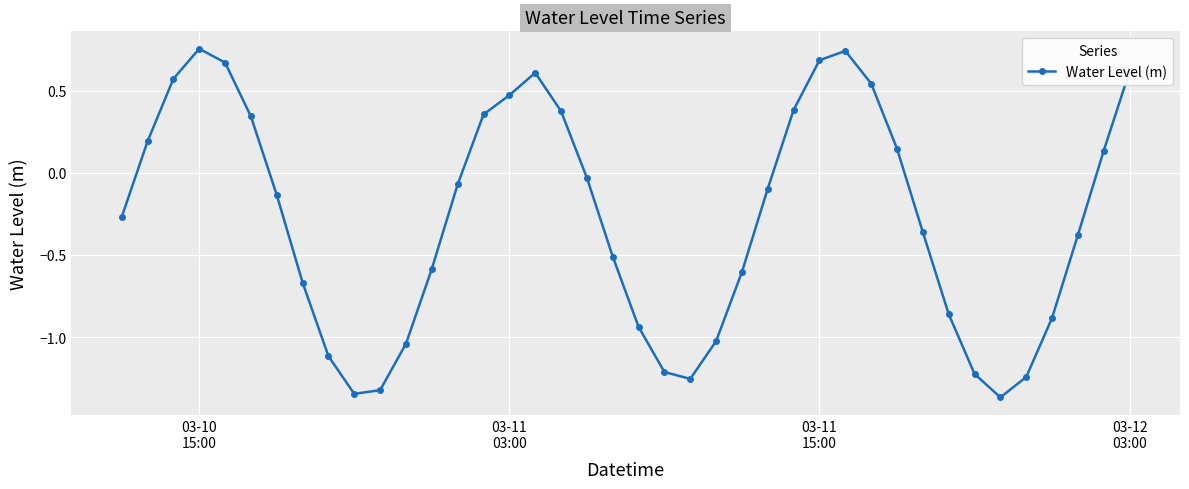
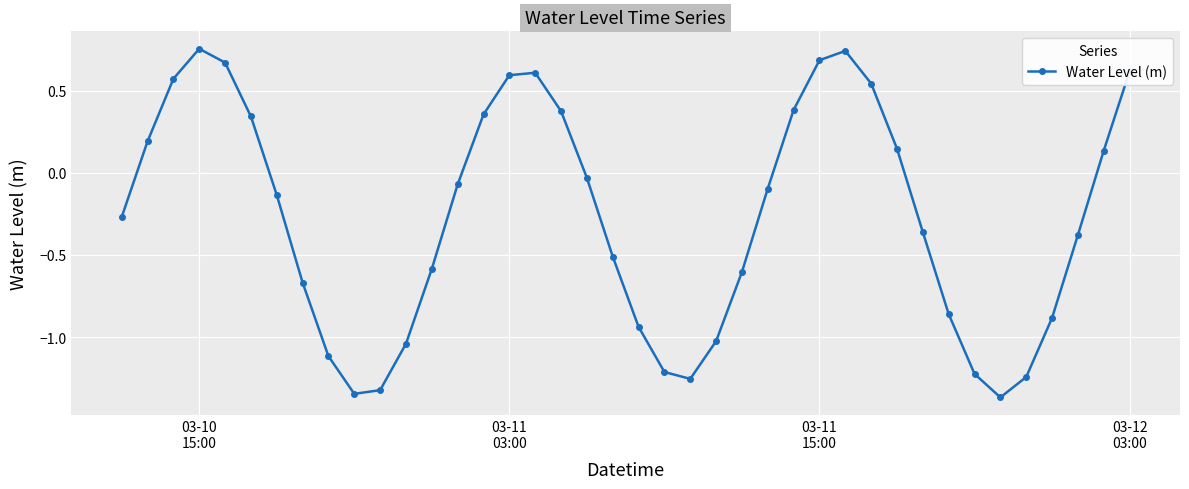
  {
    "03-10 15:00": 0.75,
-   "03-11 03:00": 0.47,
+   "03-11 03:00": 0.59,
    "03-11 15:00": 0.68
  }
